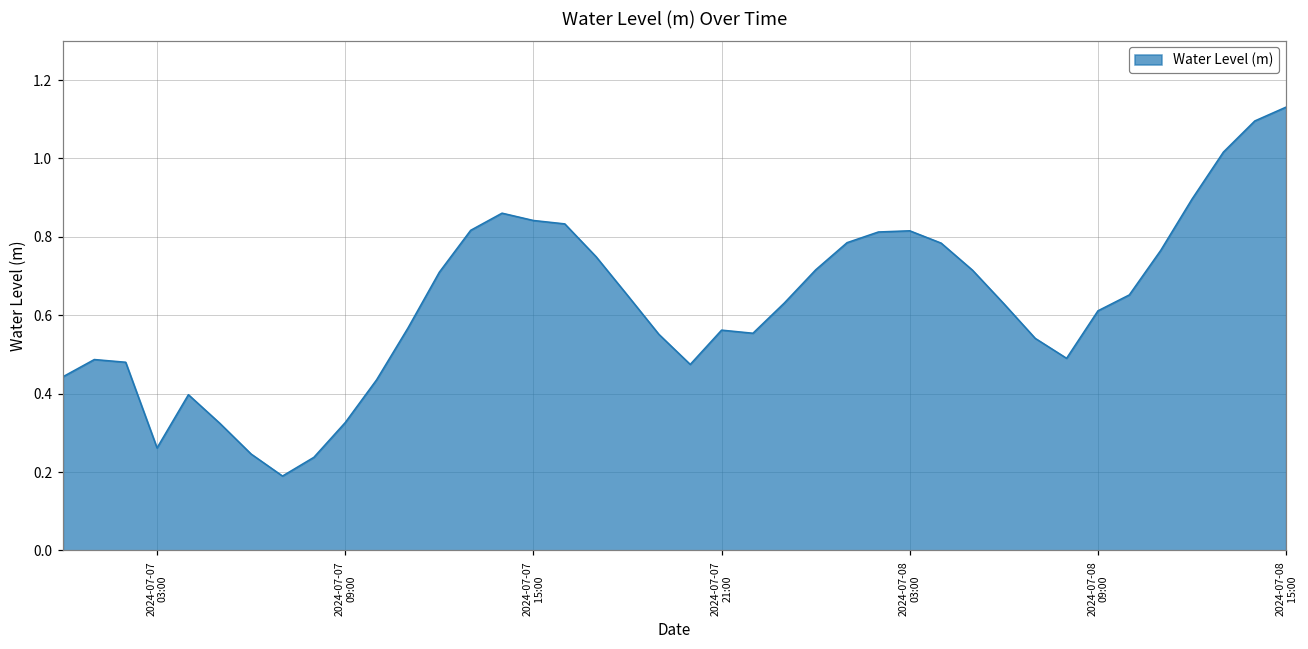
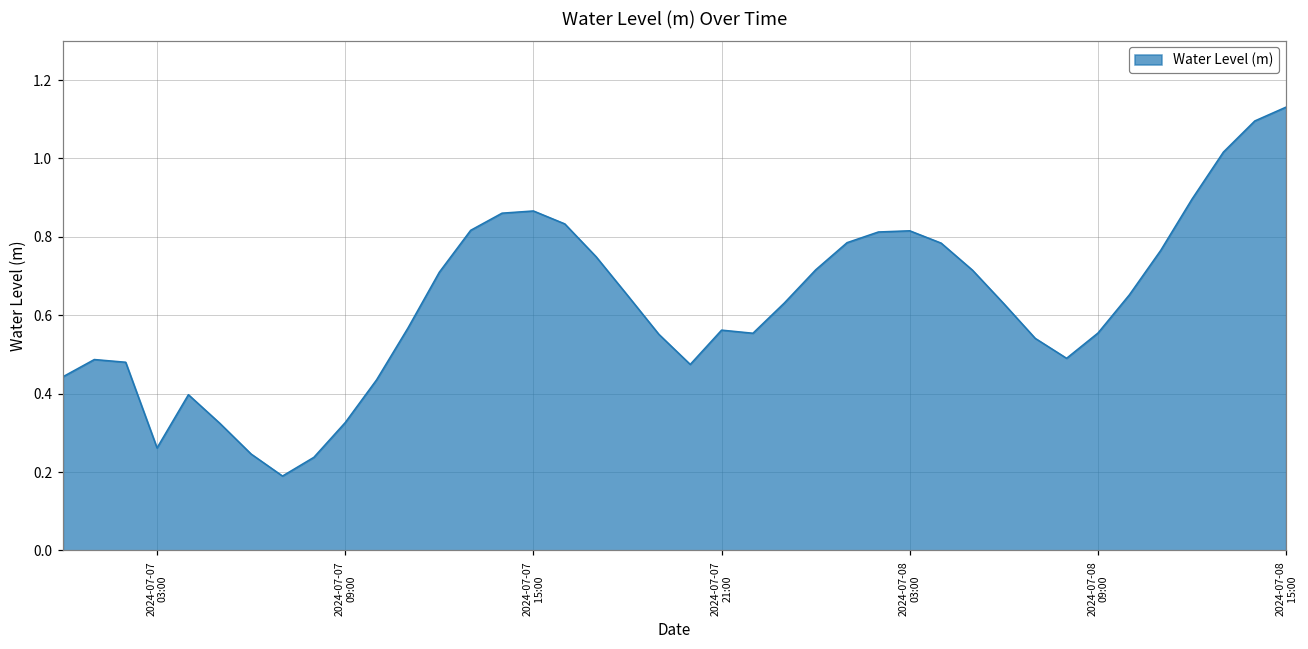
  {
    "2024-07-07 03:00": 0.26,
    "2024-07-07 09:00": 0.33,
-   "2024-07-07 15:00": 0.84,
+   "2024-07-07 15:00": 0.87,
    "2024-07-07 21:00": 0.56,
    "2024-07-08 03:00": 0.82,
-   "2024-07-08 09:00": 0.61,
+   "2024-07-08 09:00": 0.55,
    "2024-07-08 15:00": 1.13
  }
